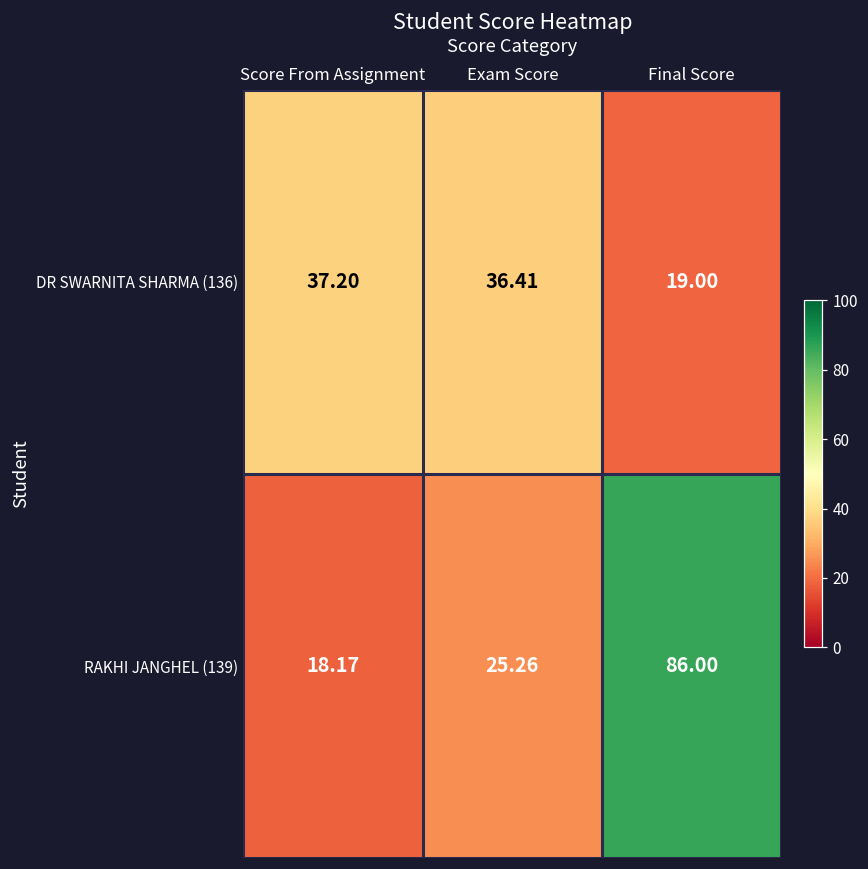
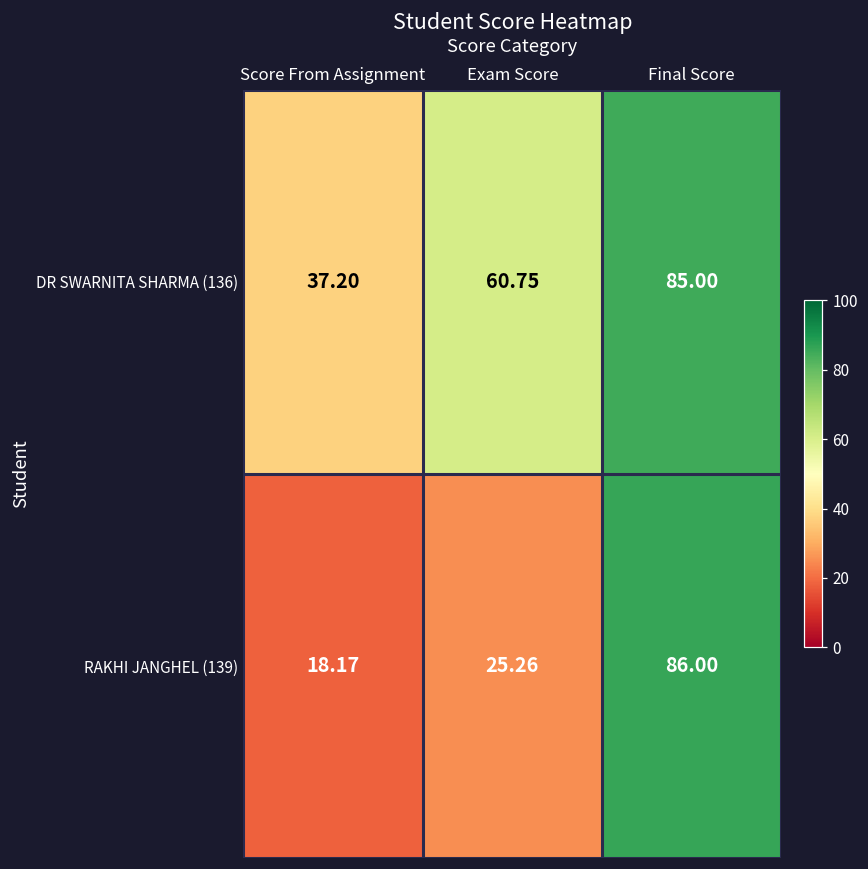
  {
    "DR SWARNITA SHARMA (136)": {
      "Score From Assignment": 37.20,
-     "Exam Score": 36.41,
-     "Final Score": 19.00
+     "Exam Score": 60.75,
+     "Final Score": 85.00
    },
    "RAKHI JANGHEL (139)": {
      "Score From Assignment": 18.17,
      "Exam Score": 25.26,
      "Final Score": 86.00
    }
  }
